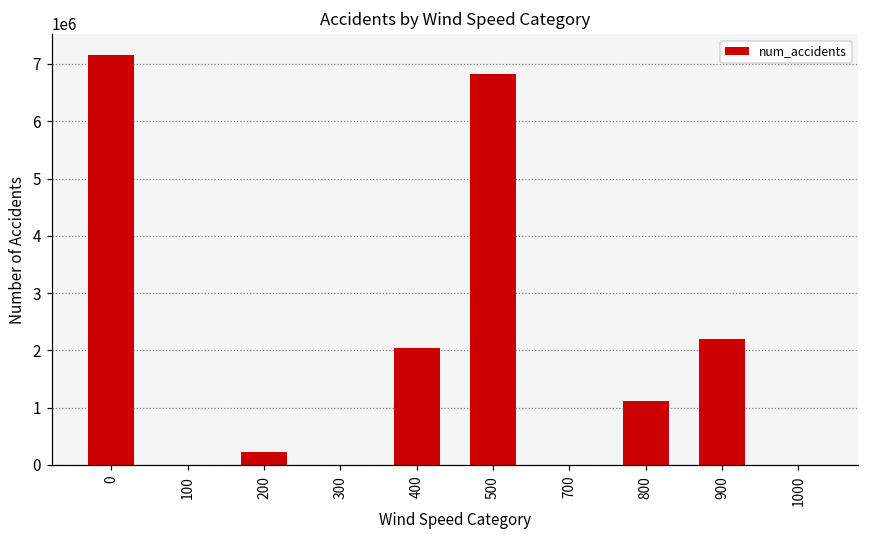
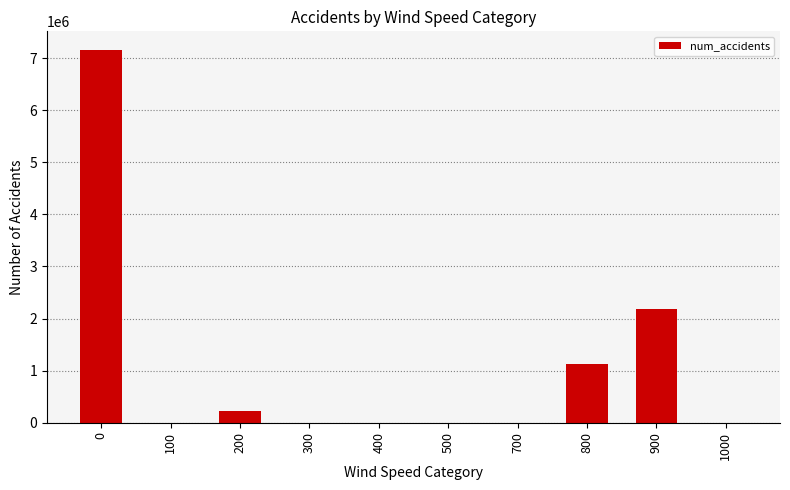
  {
    "0": 7200000,
    "200": 200000,
-   "400": 2000000,
-   "500": 6800000,
+   "400": 0,
+   "500": 0,
    "800": 1100000,
    "900": 2200000
  }
